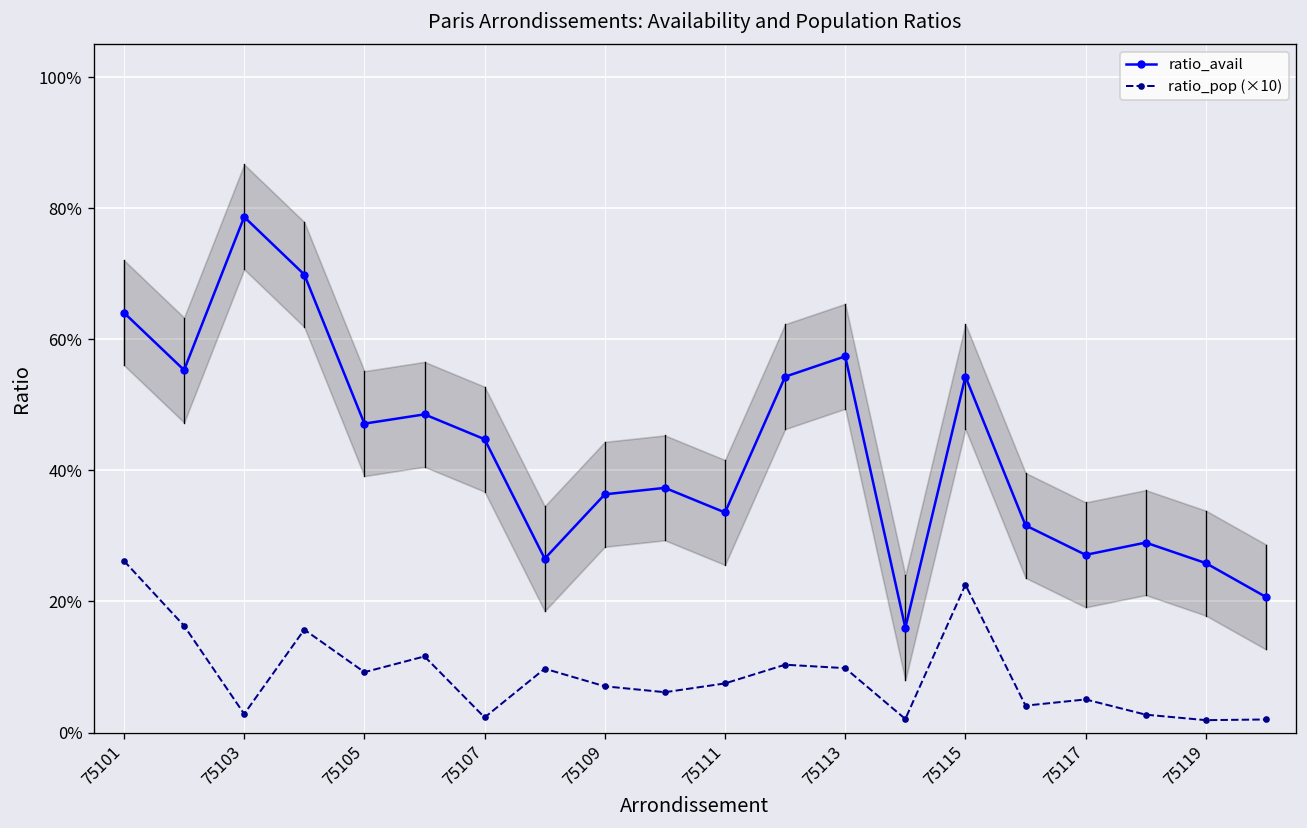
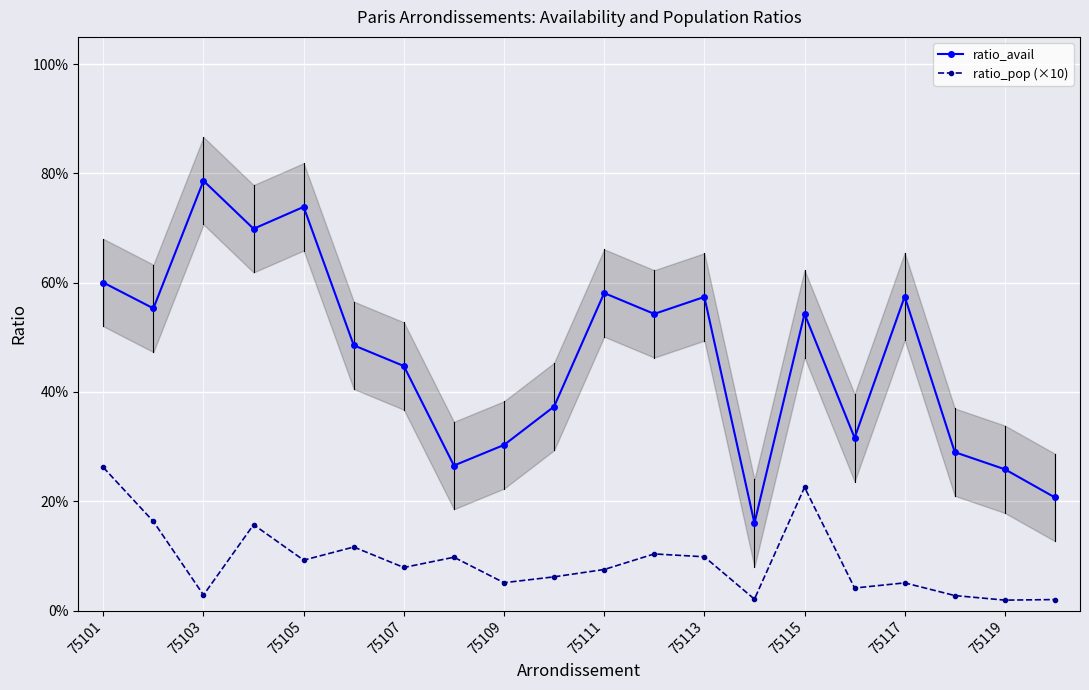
  {
    "ratio_avail": {
-     "75101": "64%",
+     "75101": "60%",
      "75103": "79%",
-     "75105": "47%",
+     "75105": "74%",
      "75107": "45%",
-     "75109": "36%",
-     "75111": "34%",
+     "75109": "30%",
+     "75111": "58%",
      "75113": "57%",
      "75115": "54%",
-     "75117": "27%",
+     "75117": "57%",
      "75119": "26%"
    },
    "ratio_pop (×10)": {
      "75101": "26%",
      "75103": "3%",
      "75105": "9%",
-     "75107": "2%",
-     "75109": "7%",
+     "75107": "8%",
+     "75109": "5%",
      "75111": "8%",
      "75113": "10%",
      "75115": "23%",
      "75117": "5%",
      "75119": "2%"
    }
  }
